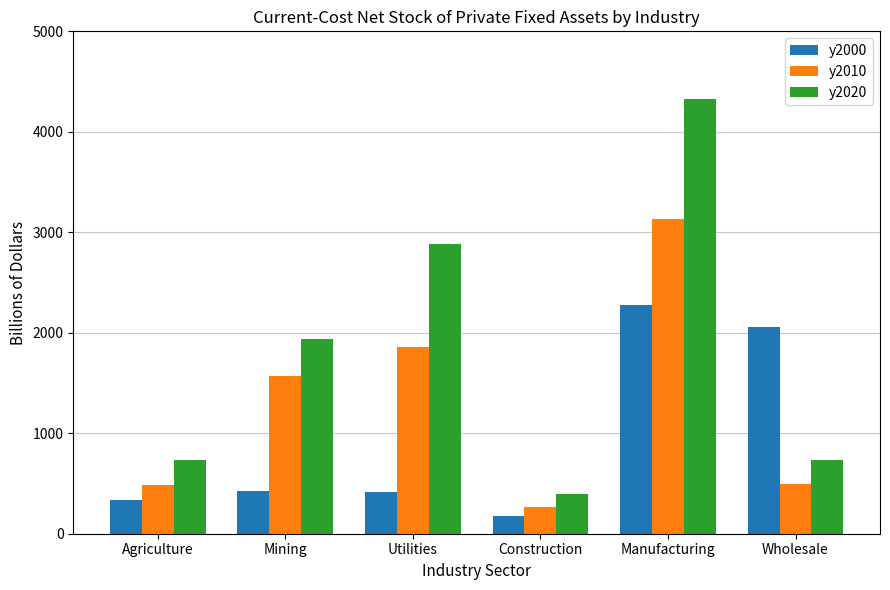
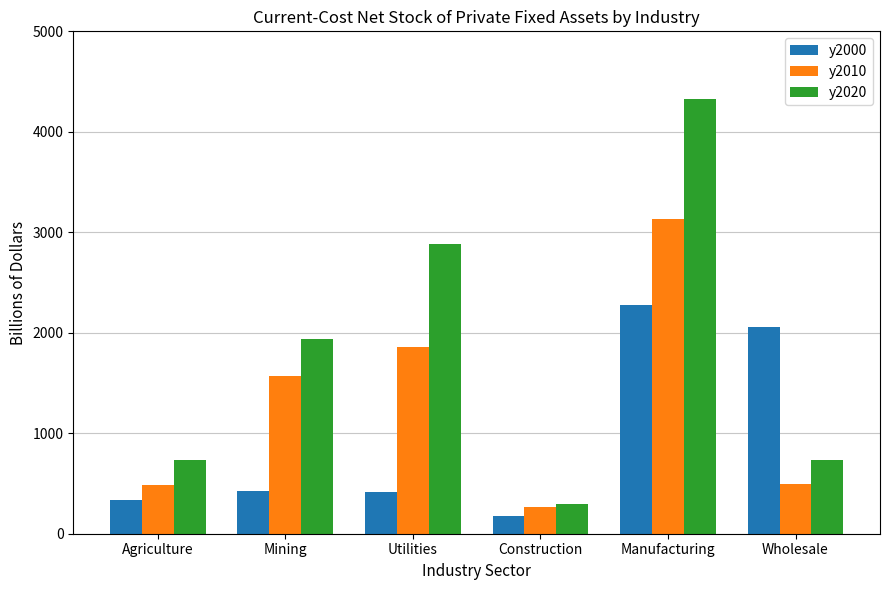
  {
    "y2000": {
      "Agriculture": 340,
      "Mining": 430,
      "Utilities": 410,
      "Construction": 170,
      "Manufacturing": 2270,
      "Wholesale": 2050
    },
    "y2010": {
      "Agriculture": 490,
      "Mining": 1570,
      "Utilities": 1860,
      "Construction": 260,
      "Manufacturing": 3140,
      "Wholesale": 490
    },
    "y2020": {
      "Agriculture": 740,
      "Mining": 1940,
      "Utilities": 2880,
-     "Construction": 400,
+     "Construction": 300,
      "Manufacturing": 4320,
      "Wholesale": 740
    }
  }
